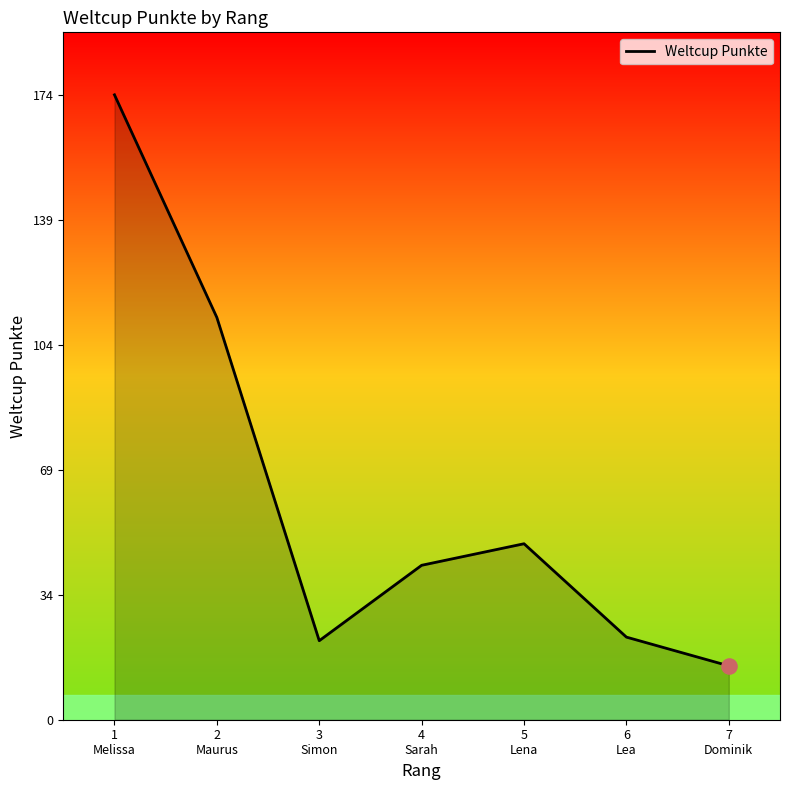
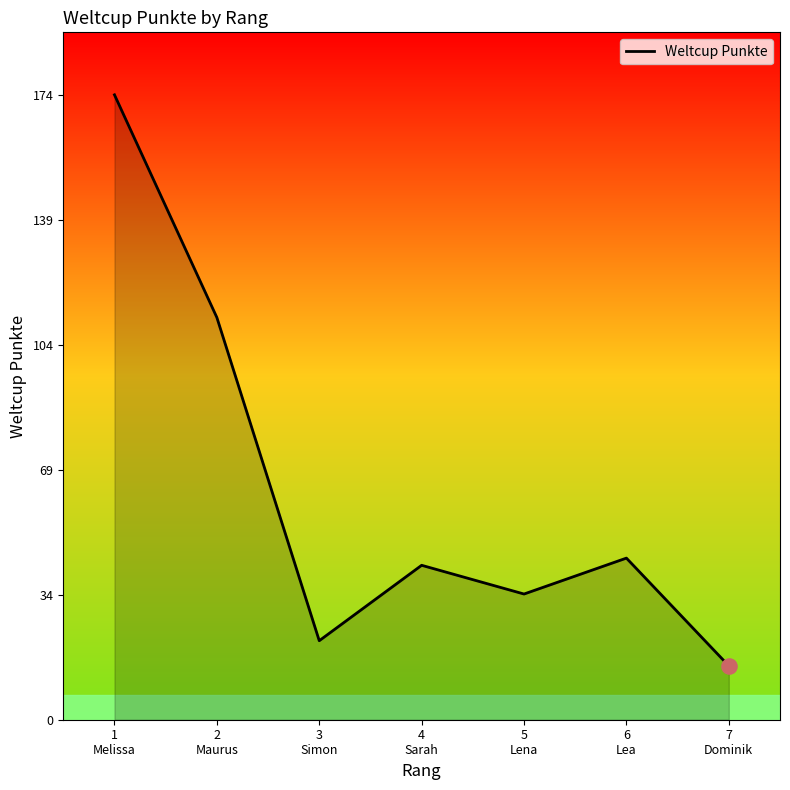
  {
    "Weltcup Punkte": {
      "1 Melissa": 174,
      "2 Maurus": 112,
      "3 Simon": 22,
      "4 Sarah": 43,
-     "5 Lena": 49,
-     "6 Lea": 23
+     "5 Lena": 35,
+     "6 Lea": 45
    }
  }
